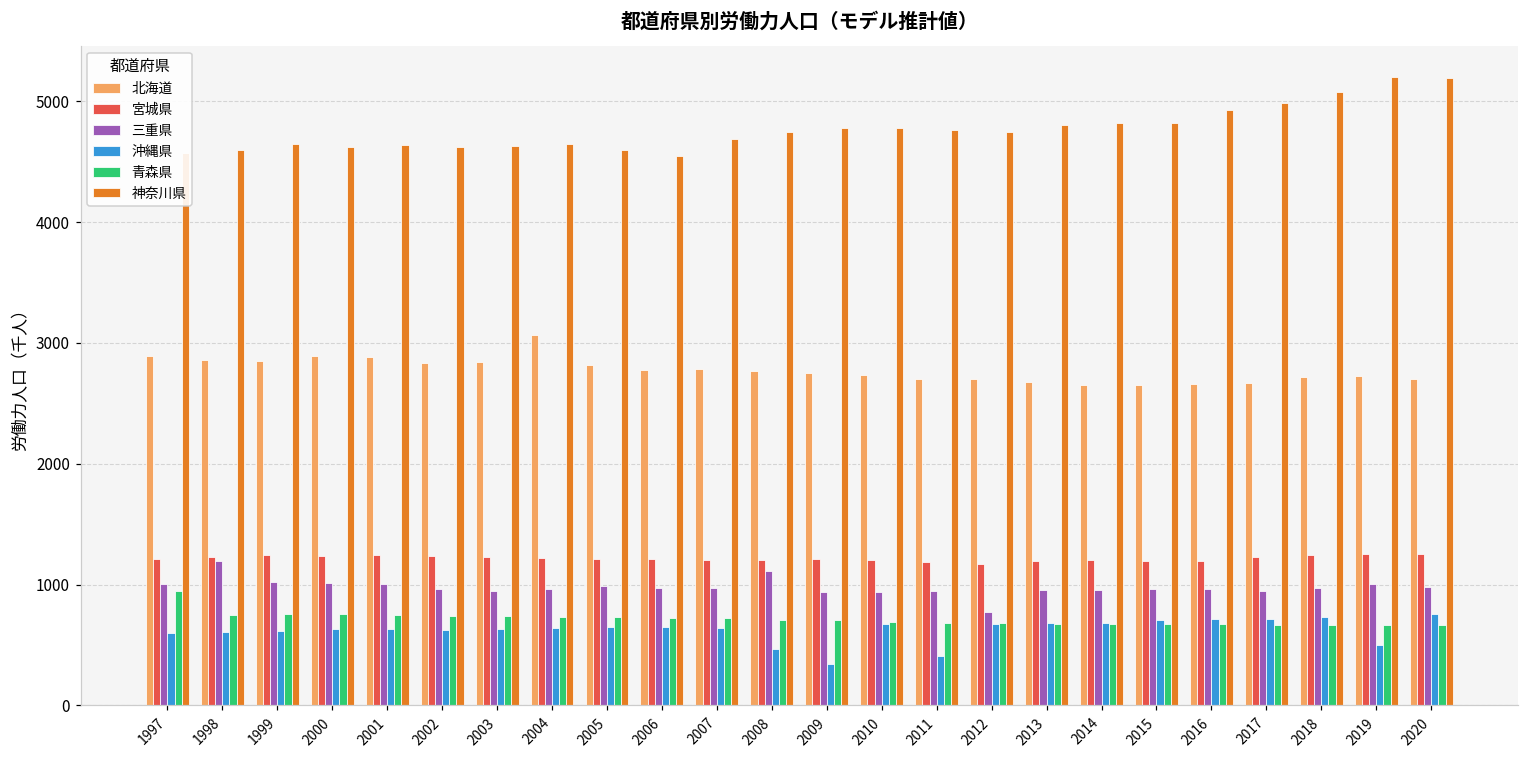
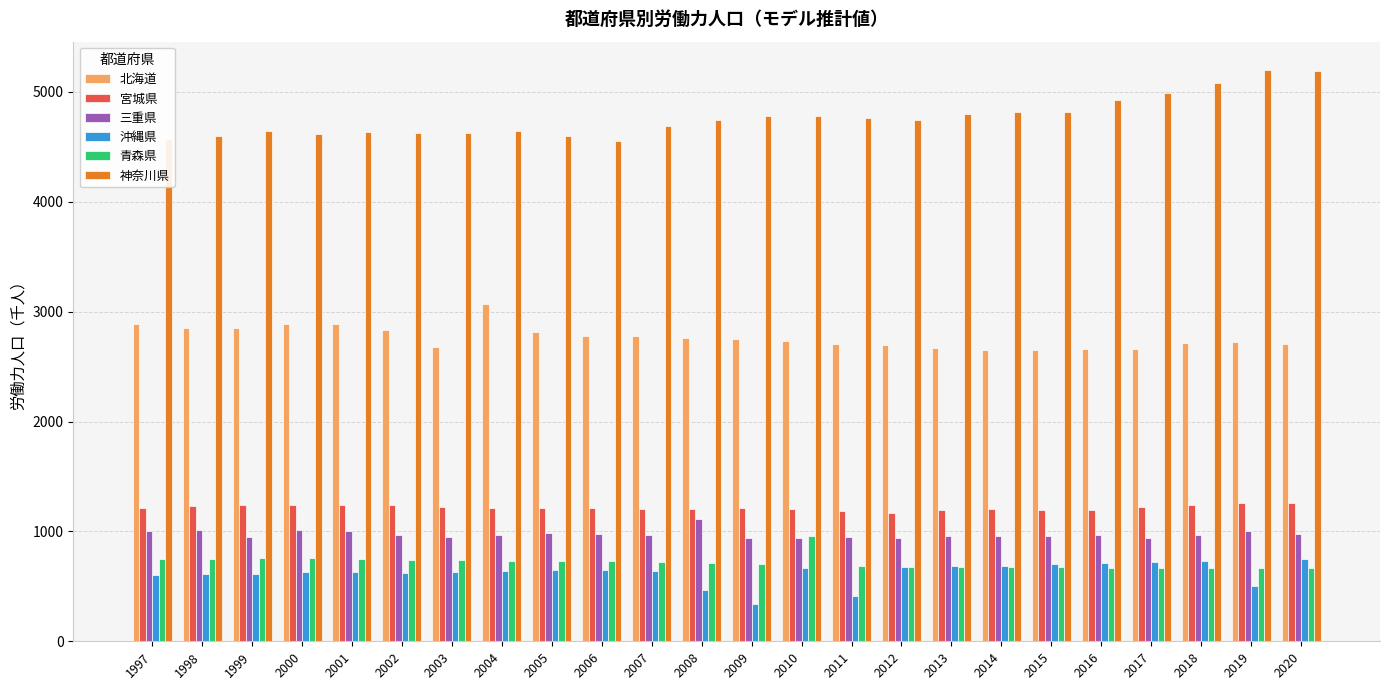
  {
    "北海道": {
      "1997": 2890,
      "1998": 2860,
      "1999": 2850,
      "2000": 2890,
      "2001": 2890,
      "2002": 2840,
-     "2003": 2840,
+     "2003": 2680,
      "2004": 3070,
      "2005": 2810,
      "2006": 2780,
      "2007": 2780,
      "2008": 2760,
      "2009": 2750,
      "2010": 2740,
      "2011": 2700,
      "2012": 2700,
      "2013": 2670,
      "2014": 2660,
      "2015": 2650,
      "2016": 2660,
      "2017": 2670,
      "2018": 2720,
      "2019": 2730,
      "2020": 2700
    },
    "三重県": {
      "1997": 1010,
-     "1998": 1190,
-     "1999": 1020,
+     "1998": 1020,
+     "1999": 950,
      "2000": 1010,
      "2001": 1010,
      "2002": 960,
      "2003": 950,
      "2004": 960,
      "2005": 990,
      "2006": 970,
      "2007": 970,
      "2008": 1110,
      "2009": 940,
      "2010": 940,
      "2011": 950,
-     "2012": 780,
+     "2012": 940,
      "2013": 950,
      "2014": 960,
      "2015": 960,
      "2016": 970,
      "2017": 940,
      "2018": 970,
      "2019": 1000,
      "2020": 980
    },
    "沖縄県": {
      "1997": 600,
      "1998": 610,
      "1999": 620,
      "2000": 630,
      "2001": 630,
      "2002": 630,
      "2003": 630,
      "2004": 640,
      "2005": 650,
      "2006": 650,
      "2007": 640,
      "2008": 470,
      "2009": 340,
      "2010": 670,
      "2011": 410,
      "2012": 680,
      "2013": 680,
      "2014": 690,
      "2015": 700,
      "2016": 710,
      "2017": 720,
      "2018": 730,
      "2019": 500,
      "2020": 750
    },
    "青森県": {
-     "1997": 950,
+     "1997": 750,
      "1998": 750,
      "1999": 760,
      "2000": 750,
      "2001": 750,
      "2002": 740,
      "2003": 740,
      "2004": 730,
      "2005": 730,
      "2006": 730,
      "2007": 720,
      "2008": 710,
      "2009": 700,
-     "2010": 690,
+     "2010": 960,
      "2011": 680,
      "2012": 680,
      "2013": 680,
      "2014": 670,
      "2015": 670,
      "2016": 670,
      "2017": 670,
      "2018": 670,
      "2019": 670,
      "2020": 670
    }
  }
